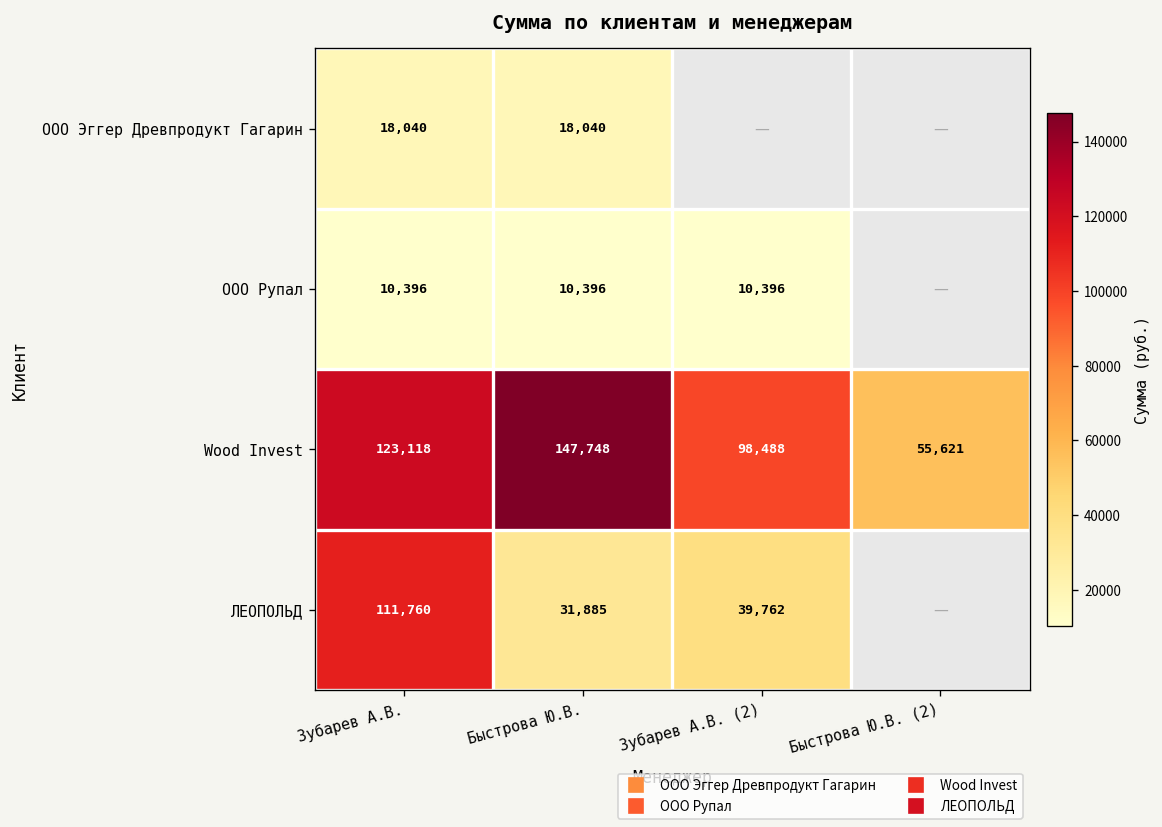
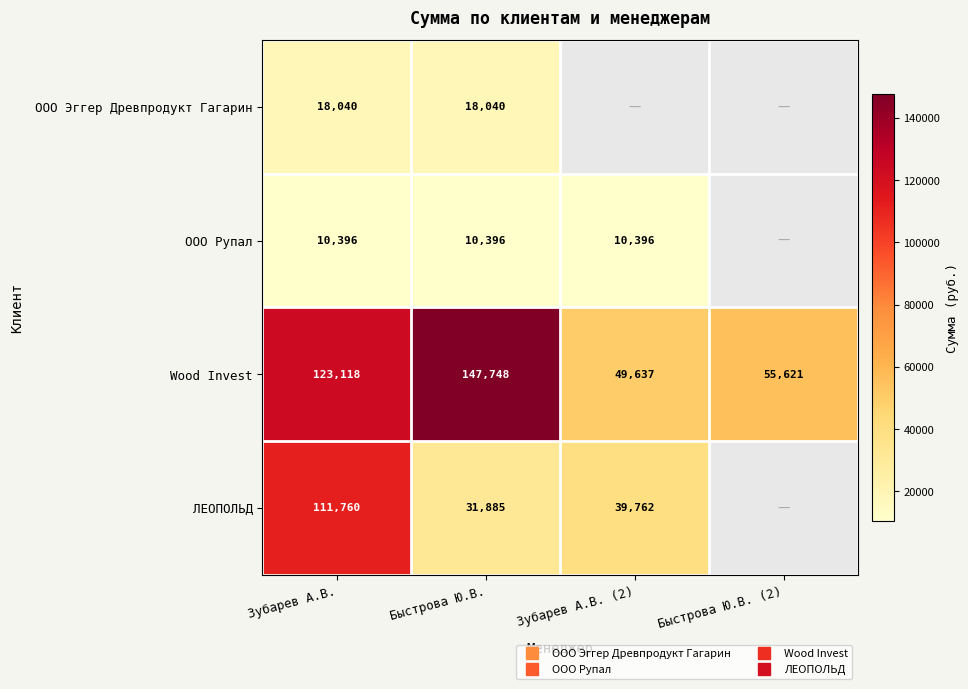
  {
    "ООО Эггер Древпродукт Гагарин": {
      "Зубарев А.В.": "18,040",
      "Быстрова Ю.В.": "18,040"
    },
    "ООО Рупал": {
      "Зубарев А.В.": "10,396",
      "Быстрова Ю.В.": "10,396",
      "Зубарев А.В. (2)": "10,396"
    },
    "Wood Invest": {
      "Зубарев А.В.": "123,118",
      "Быстрова Ю.В.": "147,748",
-     "Зубарев А.В. (2)": "98,488",
+     "Зубарев А.В. (2)": "49,637",
      "Быстрова Ю.В. (2)": "55,621"
    },
    "ЛЕОПОЛЬД": {
      "Зубарев А.В.": "111,760",
      "Быстрова Ю.В.": "31,885",
      "Зубарев А.В. (2)": "39,762"
    }
  }
